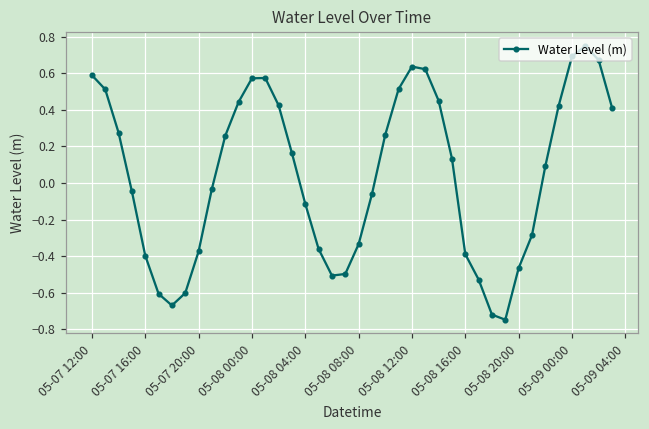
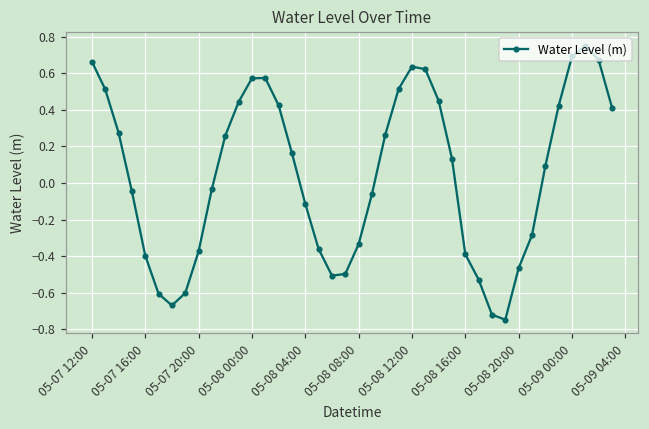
  {
-   "05-07 12:00": 0.59,
+   "05-07 12:00": 0.66,
    "05-07 16:00": -0.40,
    "05-07 20:00": -0.37,
    "05-08 00:00": 0.57,
    "05-08 04:00": -0.11,
    "05-08 08:00": -0.33,
    "05-08 12:00": 0.64,
    "05-08 16:00": -0.39,
    "05-08 20:00": -0.47
  }
